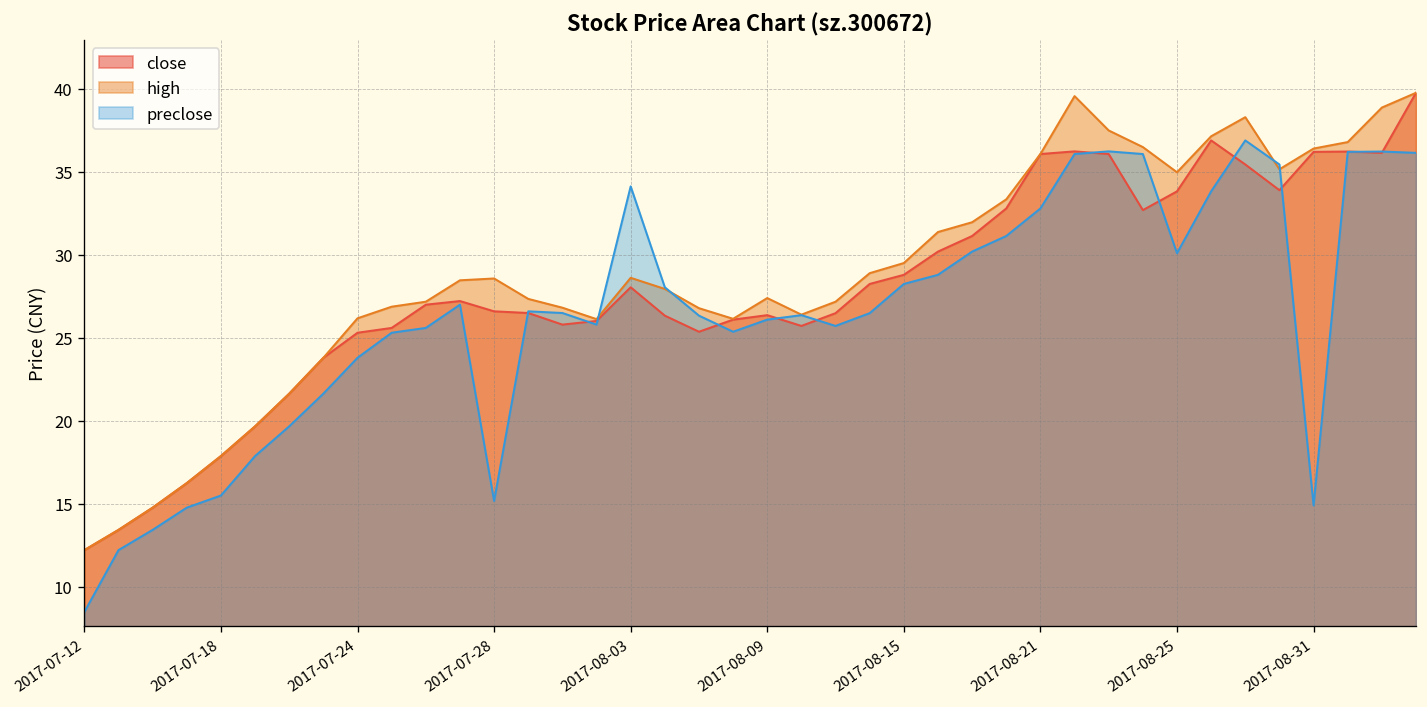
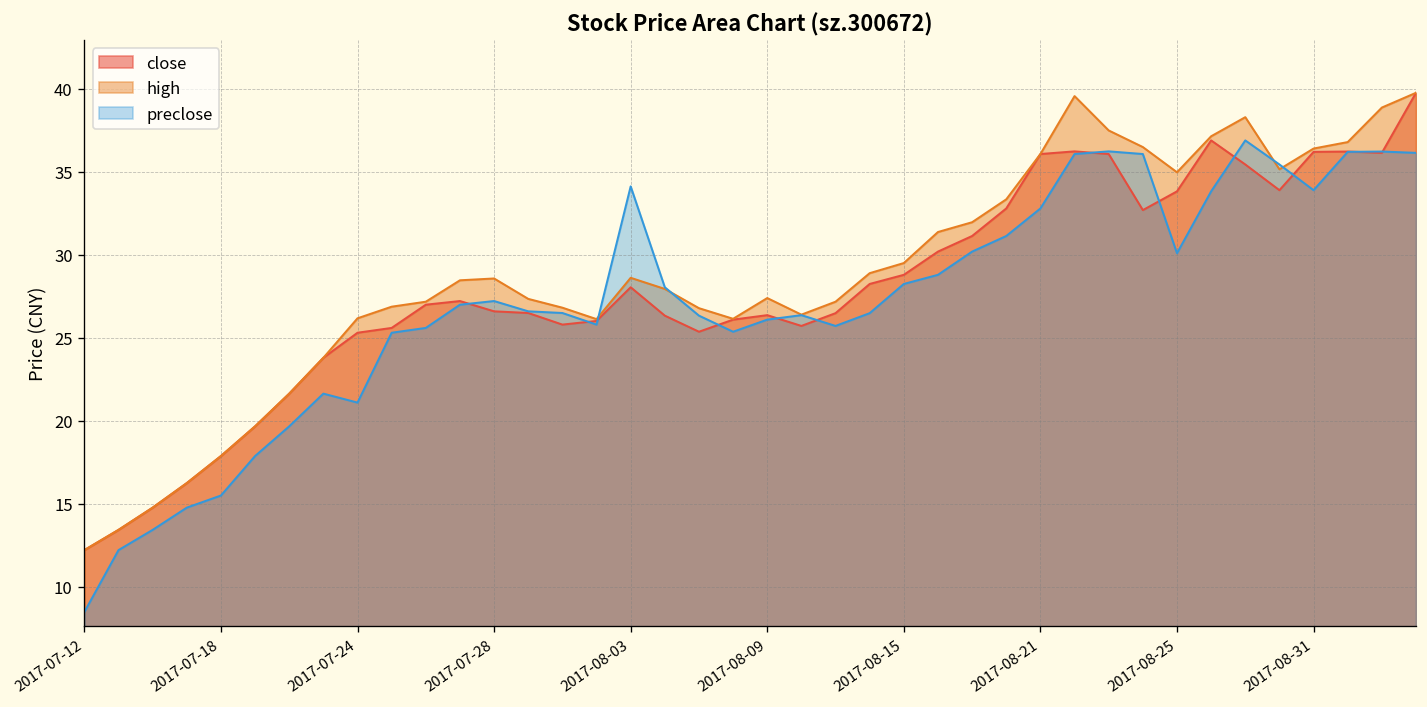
  {
    "preclose": {
      "2017-07-12": 8.5,
      "2017-07-18": 15.5,
-     "2017-07-24": 23.8,
-     "2017-07-28": 15.2,
+     "2017-07-24": 21.1,
+     "2017-07-28": 27.2,
      "2017-08-03": 34.1,
      "2017-08-09": 26.1,
      "2017-08-15": 28.3,
      "2017-08-21": 32.8,
      "2017-08-25": 30.1,
-     "2017-08-31": 14.9
+     "2017-08-31": 33.9
    }
  }
